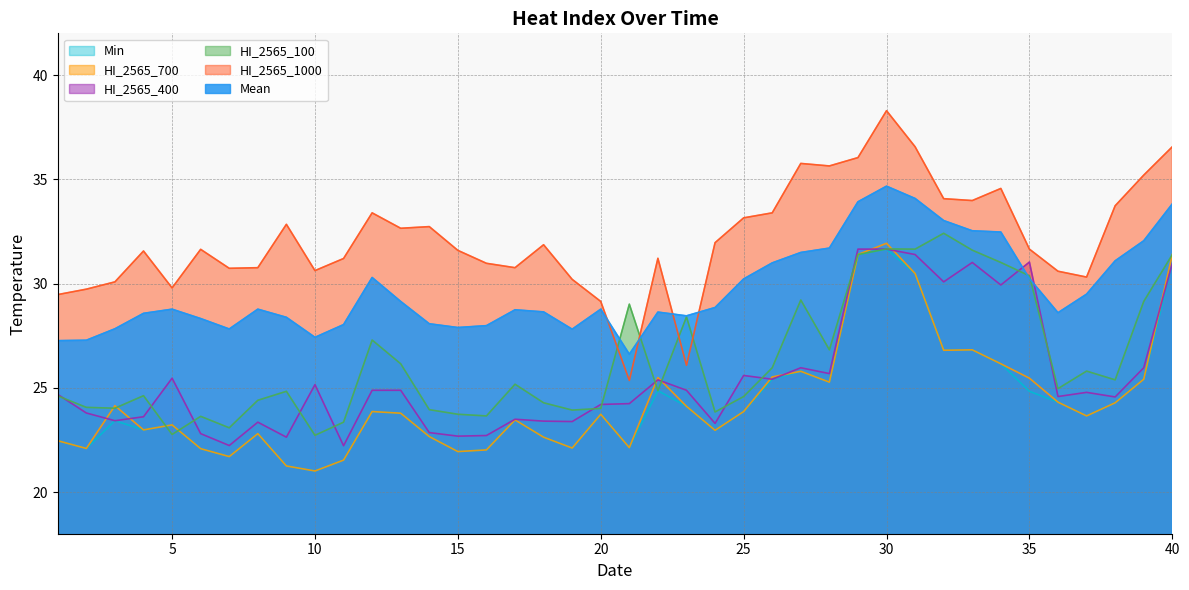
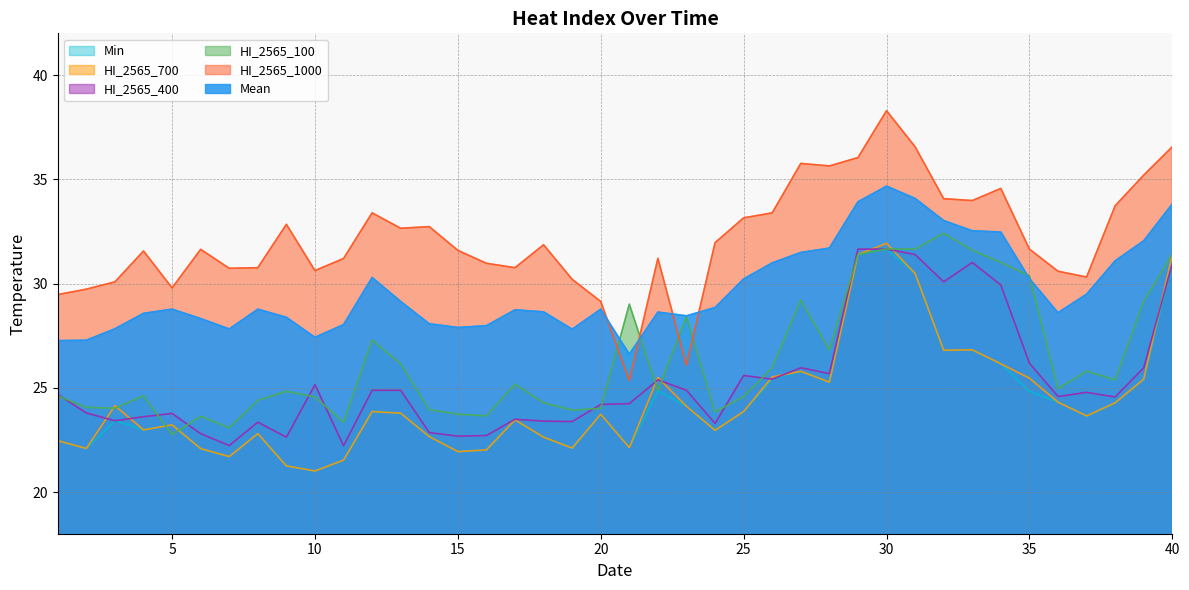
  {
    "HI_2565_400": {
-     "5": 25.5,
+     "5": 23.8,
      "10": 25.2,
      "15": 22.7,
      "20": 24.2,
      "25": 25.6,
-     "35": 31.0
+     "35": 26.2
    },
    "HI_2565_100": {
      "5": 22.8,
-     "10": 22.7,
+     "10": 24.6,
      "15": 23.7,
      "20": 24.0,
      "25": 24.6,
      "35": 30.4
    }
  }
